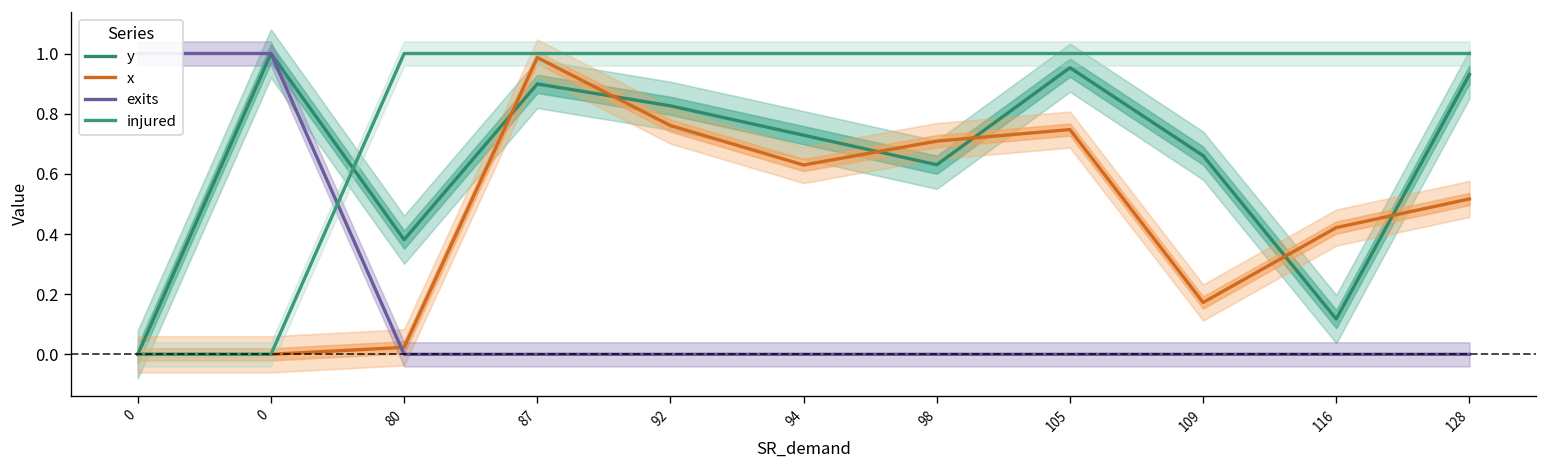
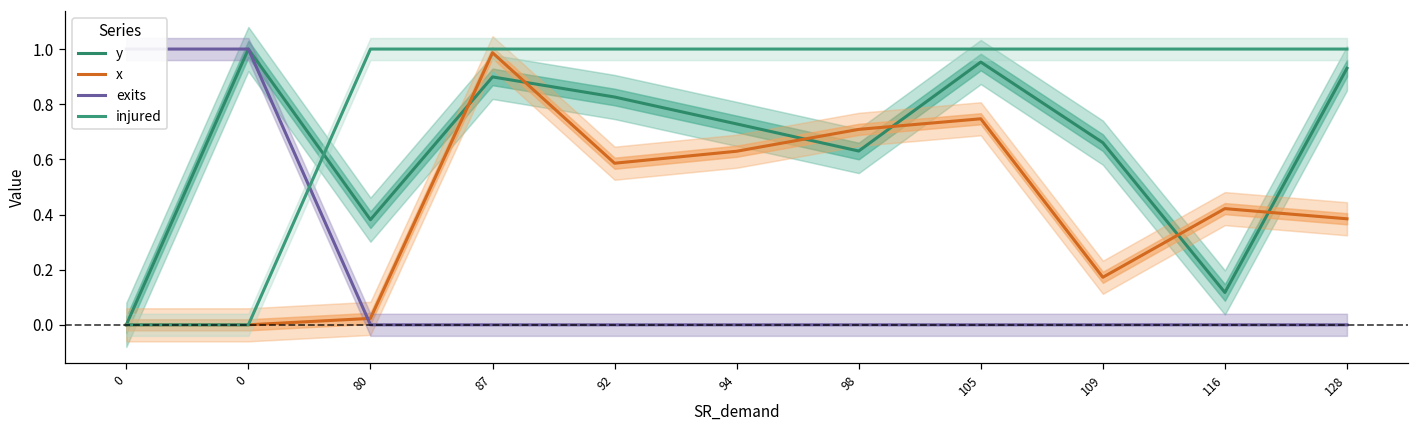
  {
    "x": {
      "80": 0.02,
-     "92": 0.76,
+     "92": 0.59,
      "94": 0.63,
      "105": 0.75,
      "109": 0.17,
      "116": 0.42,
-     "128": 0.52
+     "128": 0.38
    }
  }
